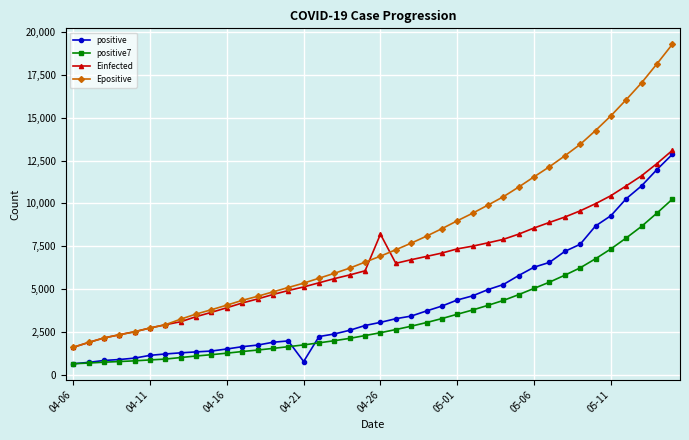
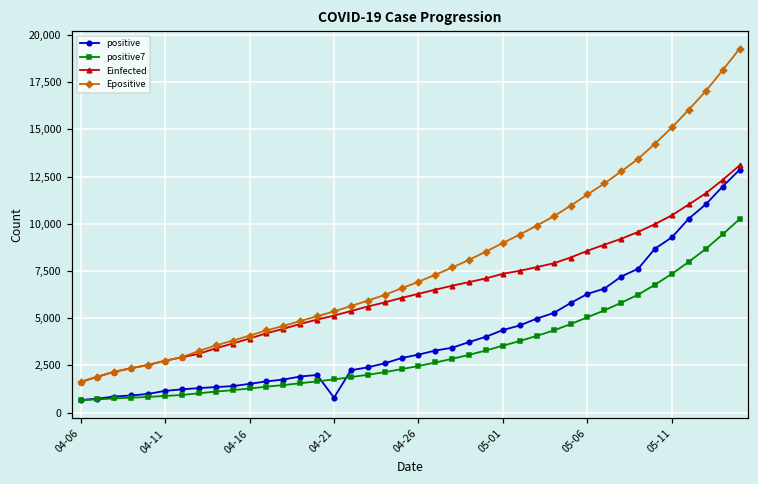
  {
    "positive": {
      "04-11": "1,200",
      "04-16": "1,500",
      "04-21": "800",
      "04-26": "3,100",
      "05-01": "4,400",
      "05-06": "6,300",
      "05-11": "9,300"
    },
    "positive7": {
      "04-11": "900",
      "04-16": "1,300",
      "04-21": "1,800",
      "04-26": "2,500",
      "05-01": "3,500",
      "05-06": "5,100",
      "05-11": "7,400"
    },
    "Einfected": {
      "04-16": "3,900",
      "04-21": "5,100",
-     "04-26": "8,200",
+     "04-26": "6,300",
      "05-01": "7,400",
      "05-06": "8,600",
      "05-11": "10,500"
    },
    "Epositive": {
      "04-16": "4,100",
      "04-21": "5,400",
      "04-26": "6,900",
      "05-01": "9,000",
      "05-06": "11,600",
      "05-11": "15,100"
    }
  }
